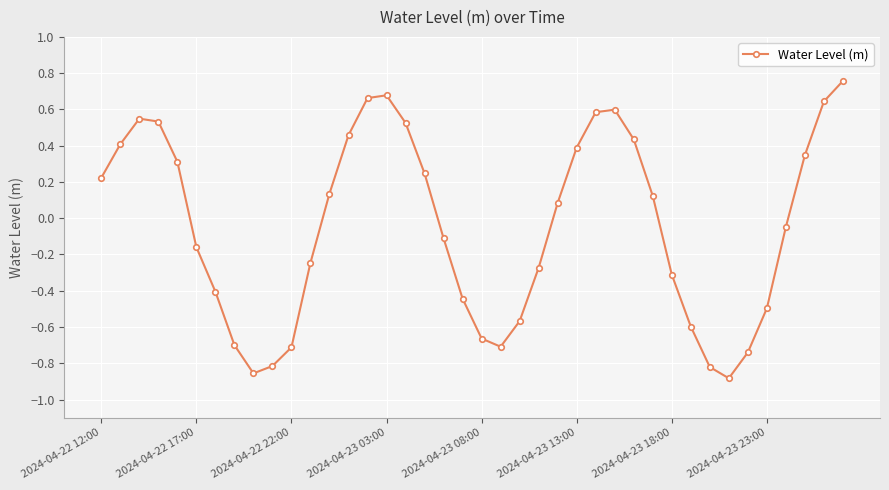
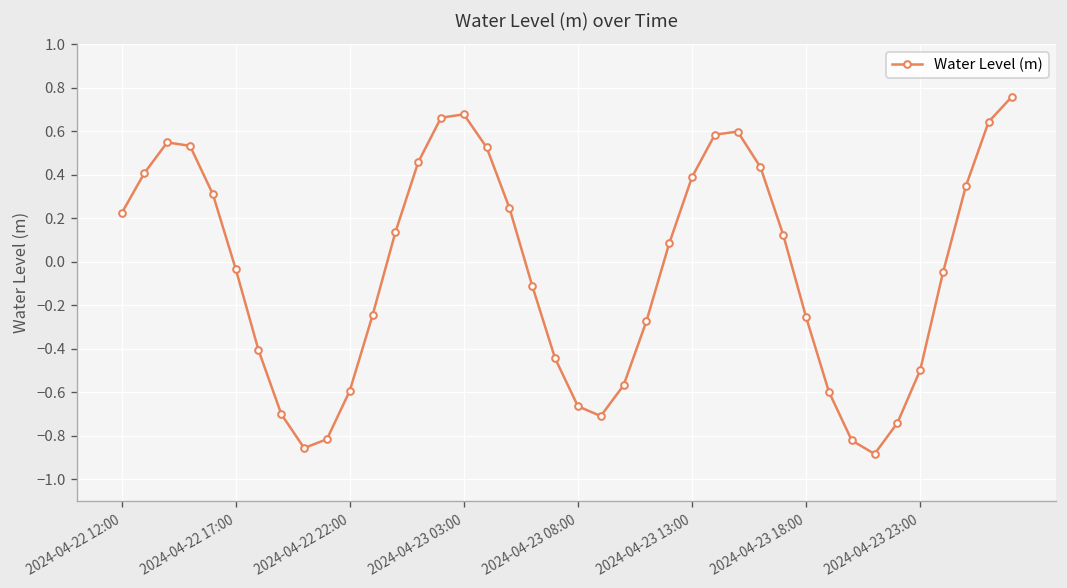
  {
    "2024-04-22 12:00": 0.22,
-   "2024-04-22 17:00": -0.16,
-   "2024-04-22 22:00": -0.71,
+   "2024-04-22 17:00": -0.03,
+   "2024-04-22 22:00": -0.59,
    "2024-04-23 03:00": 0.68,
    "2024-04-23 08:00": -0.66,
    "2024-04-23 13:00": 0.39,
-   "2024-04-23 18:00": -0.31,
+   "2024-04-23 18:00": -0.25,
    "2024-04-23 23:00": -0.50
  }
